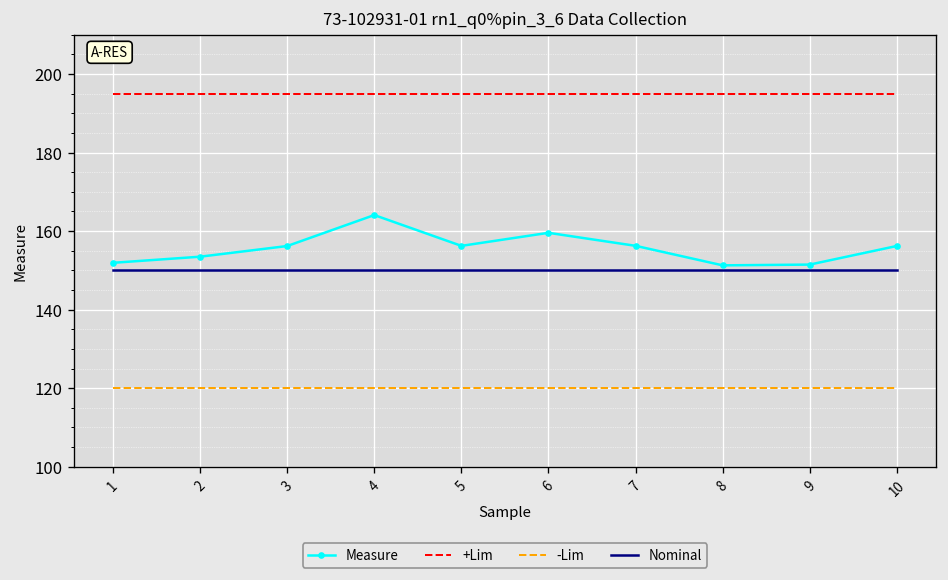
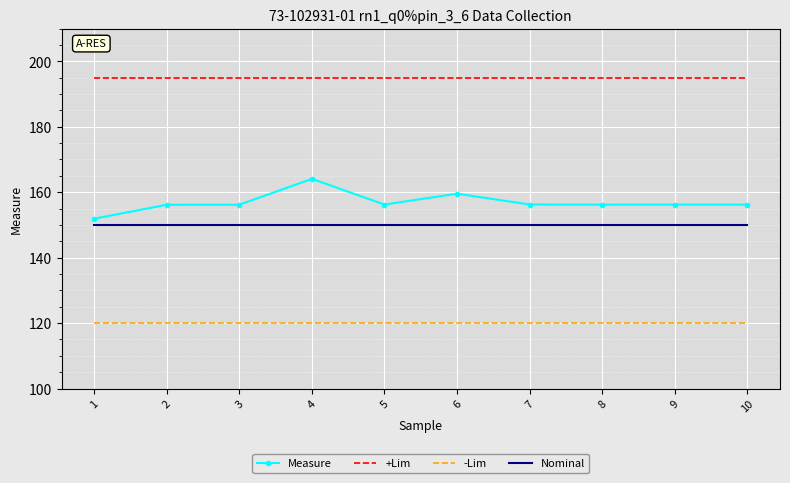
  {
    "Measure": {
      "1": 152,
-     "2": 153,
+     "2": 156,
      "3": 156,
      "4": 164,
      "5": 156,
      "6": 160,
      "7": 156,
-     "8": 151,
-     "9": 151,
+     "8": 156,
+     "9": 156,
      "10": 156
    },
    "+Lim": {
      "1": 195,
      "2": 195,
      "3": 195,
      "4": 195,
      "5": 195,
      "6": 195,
      "7": 195,
      "8": 195,
      "9": 195,
      "10": 195
    },
    "-Lim": {
      "1": 120,
      "2": 120,
      "3": 120,
      "4": 120,
      "5": 120,
      "6": 120,
      "7": 120,
      "8": 120,
      "9": 120,
      "10": 120
    },
    "Nominal": {
      "1": 150,
      "2": 150,
      "3": 150,
      "4": 150,
      "5": 150,
      "6": 150,
      "7": 150,
      "8": 150,
      "9": 150,
      "10": 150
    }
  }
